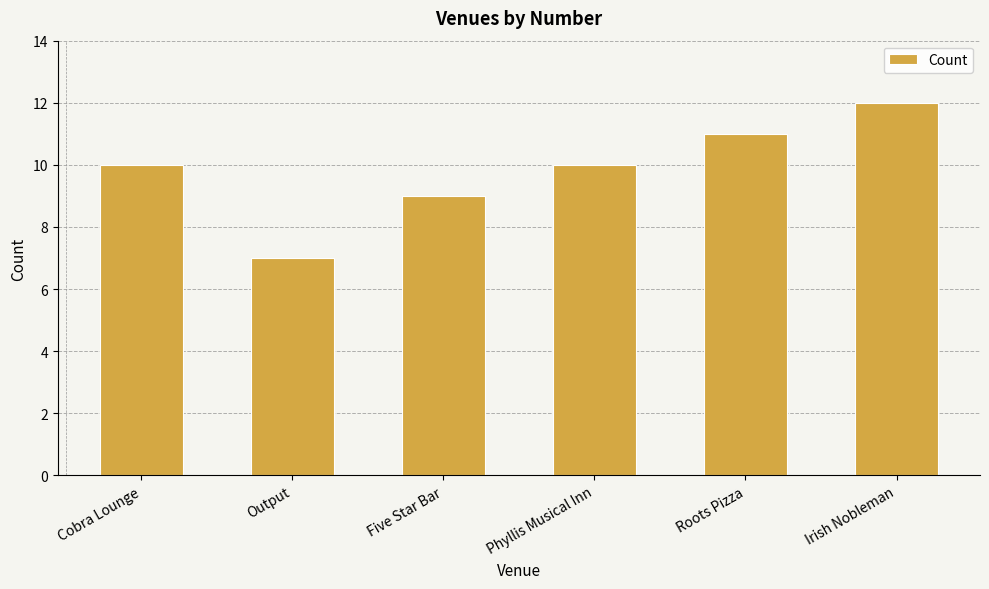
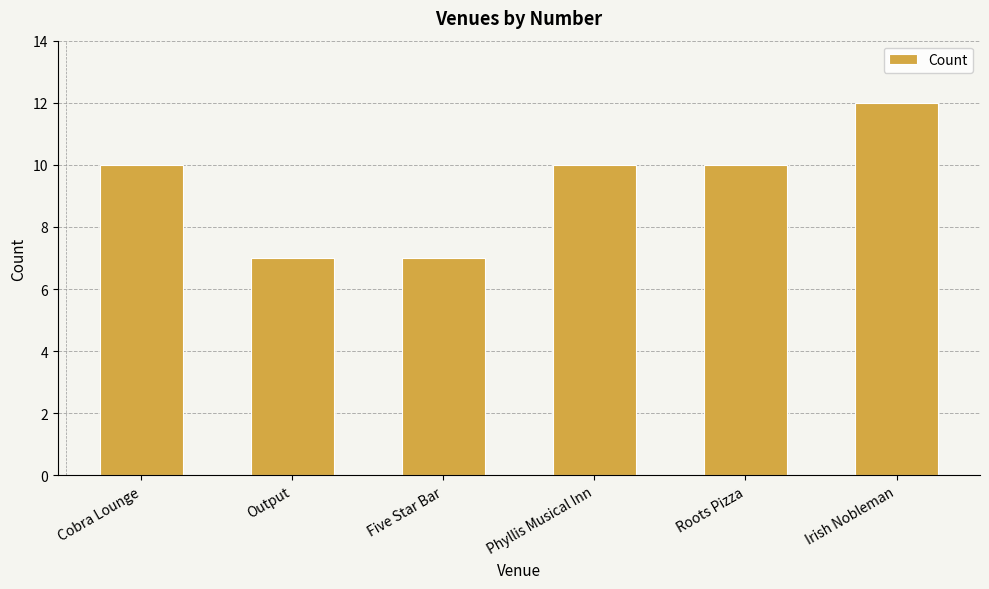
  {
    "Cobra Lounge": 10,
    "Output": 7,
-   "Five Star Bar": 9,
+   "Five Star Bar": 7,
    "Phyllis Musical Inn": 10,
-   "Roots Pizza": 11,
+   "Roots Pizza": 10,
    "Irish Nobleman": 12
  }
